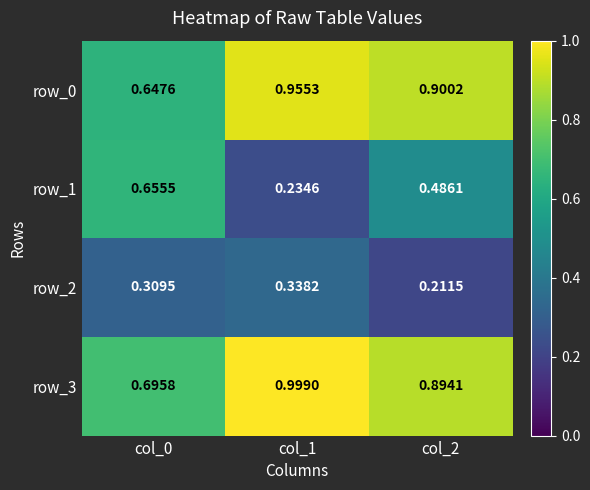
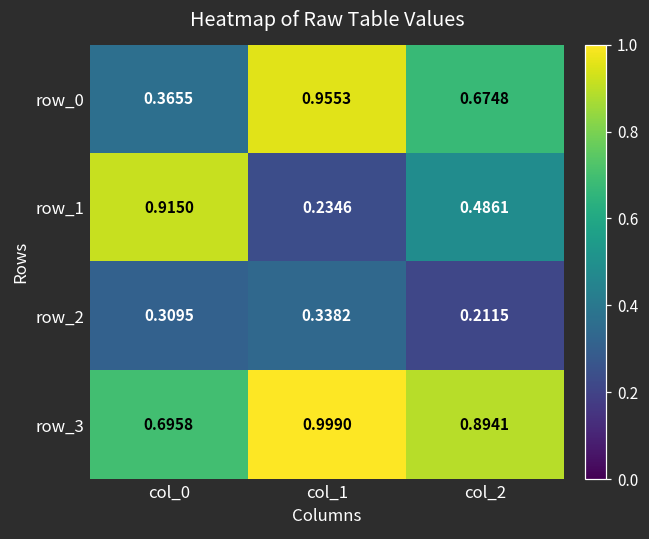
  {
    "row_0": {
-     "col_0": 0.6476,
+     "col_0": 0.3655,
      "col_1": 0.9553,
-     "col_2": 0.9002
+     "col_2": 0.6748
    },
    "row_1": {
-     "col_0": 0.6555,
+     "col_0": 0.9150,
      "col_1": 0.2346,
      "col_2": 0.4861
    },
    "row_2": {
      "col_0": 0.3095,
      "col_1": 0.3382,
      "col_2": 0.2115
    },
    "row_3": {
      "col_0": 0.6958,
      "col_1": 0.9990,
      "col_2": 0.8941
    }
  }
